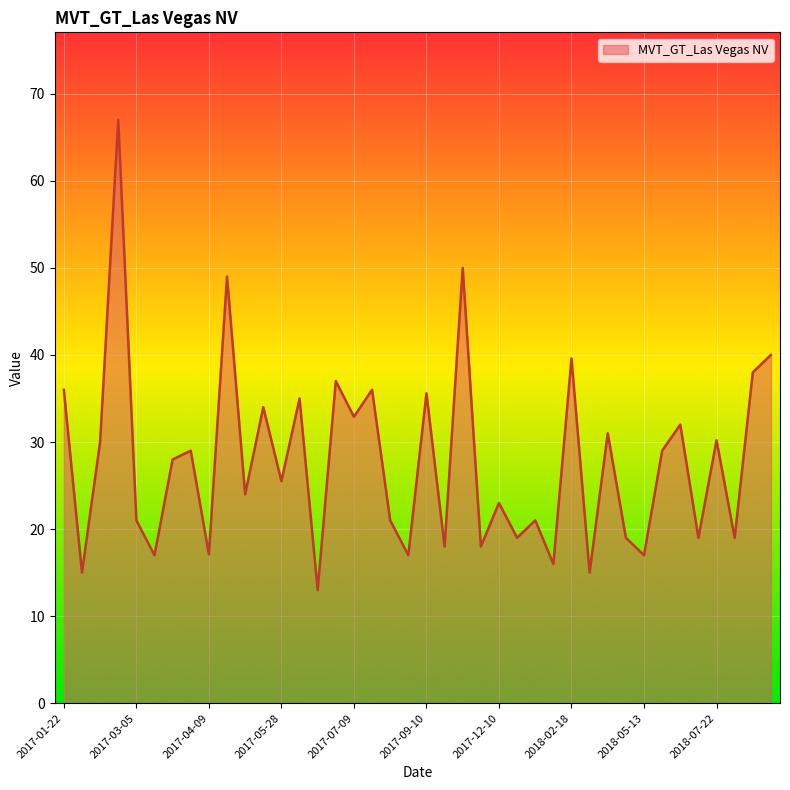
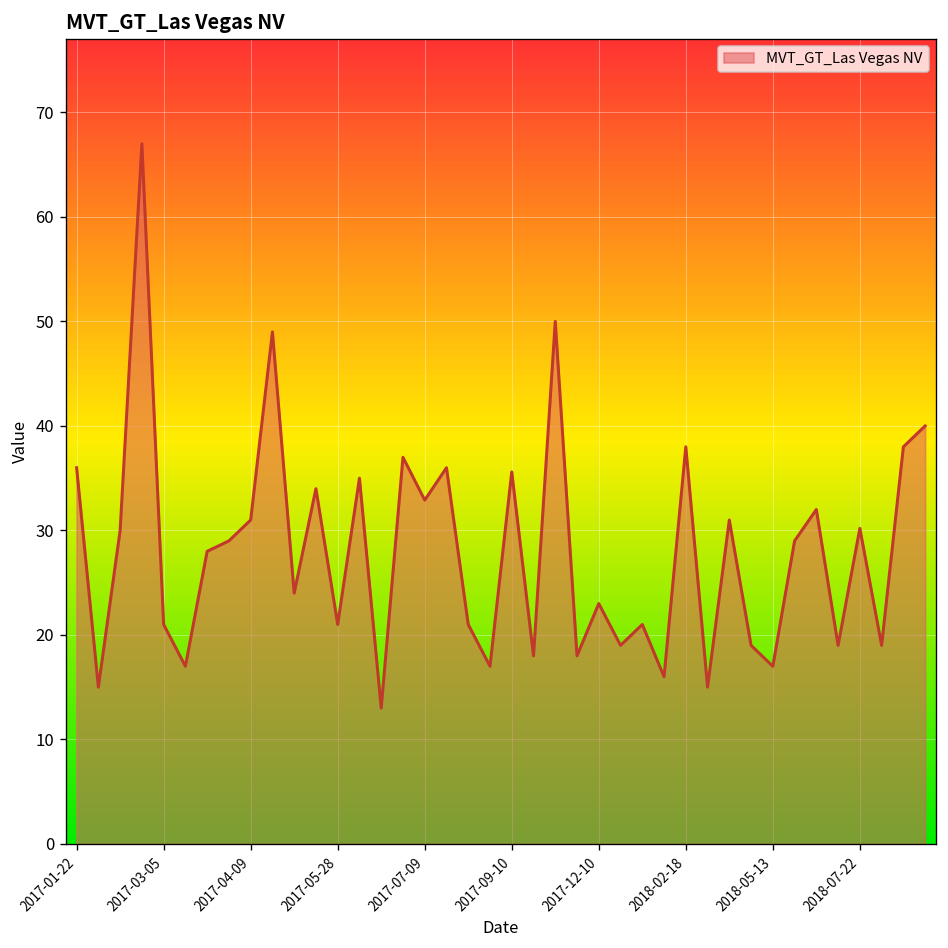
  {
    "2017-01-22": 36,
    "2017-03-05": 21,
-   "2017-04-09": 17,
-   "2017-05-28": 26,
+   "2017-04-09": 31,
+   "2017-05-28": 21,
    "2017-07-09": 33,
    "2017-09-10": 36,
    "2017-12-10": 23,
-   "2018-02-18": 40,
+   "2018-02-18": 38,
    "2018-05-13": 17,
    "2018-07-22": 30
  }
